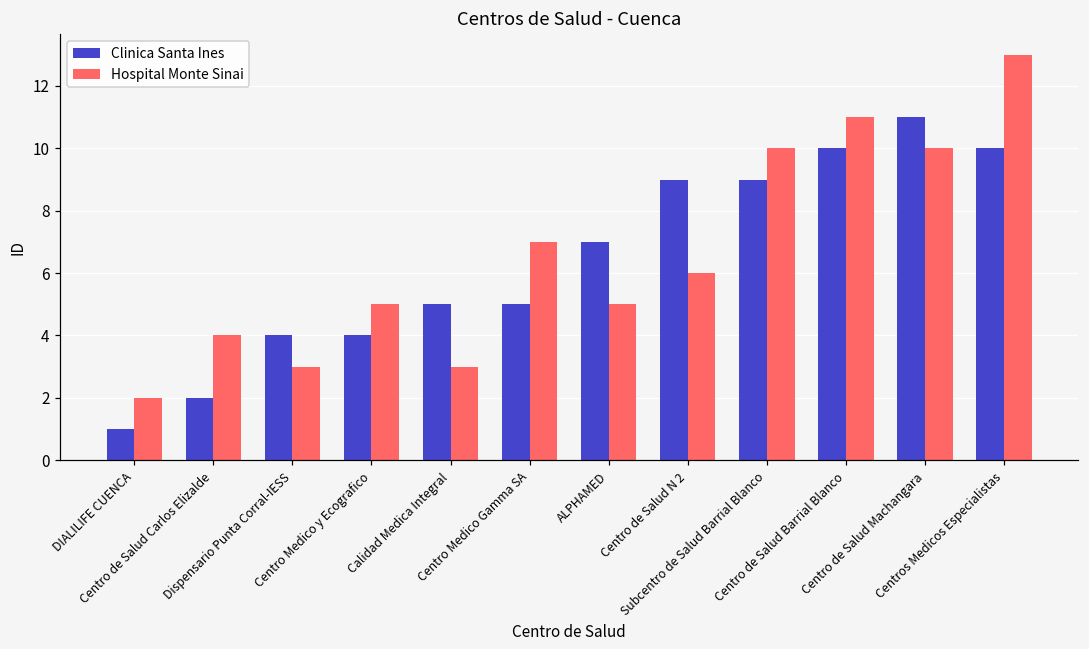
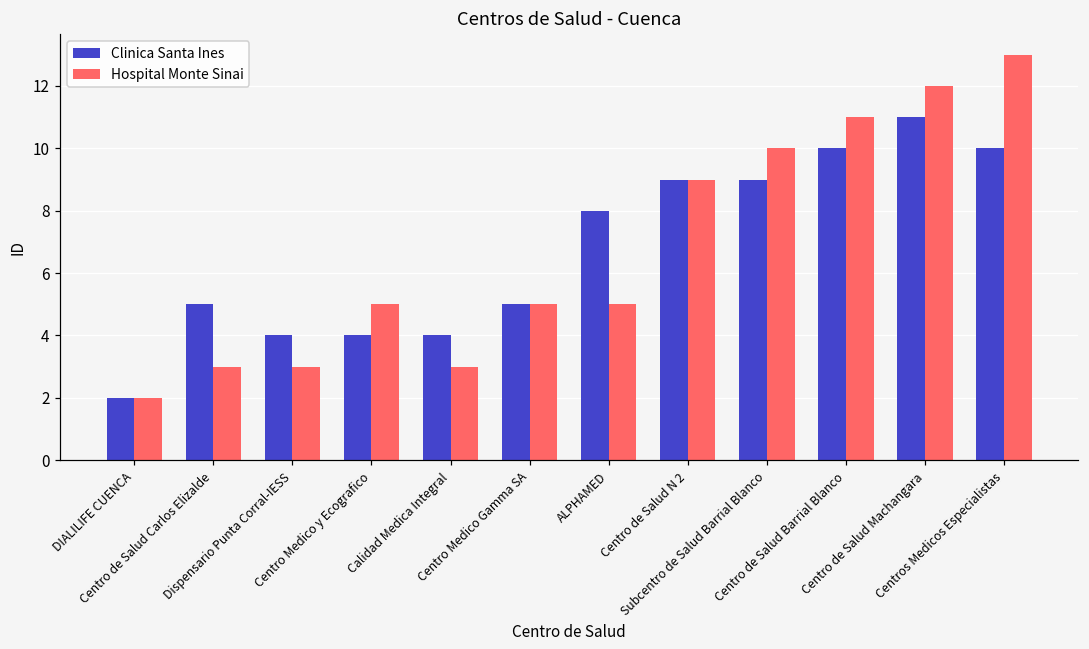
  {
    "Clinica Santa Ines": {
-     "DIALILIFE CUENCA": 1,
-     "Centro de Salud Carlos Elizalde": 2,
+     "DIALILIFE CUENCA": 2,
+     "Centro de Salud Carlos Elizalde": 5,
      "Dispensario Punta Corral-IESS": 4,
      "Centro Medico y Ecografico": 4,
-     "Calidad Medica Integral": 5,
+     "Calidad Medica Integral": 4,
      "Centro Medico Gamma SA": 5,
-     "ALPHAMED": 7,
+     "ALPHAMED": 8,
      "Centro de Salud N 2": 9,
      "Subcentro de Salud Barrial Blanco": 9,
      "Centro de Salud Barrial Blanco": 10,
      "Centro de Salud Machangara": 11,
      "Centros Medicos Especialistas": 10
    },
    "Hospital Monte Sinai": {
      "DIALILIFE CUENCA": 2,
-     "Centro de Salud Carlos Elizalde": 4,
+     "Centro de Salud Carlos Elizalde": 3,
      "Dispensario Punta Corral-IESS": 3,
      "Centro Medico y Ecografico": 5,
      "Calidad Medica Integral": 3,
-     "Centro Medico Gamma SA": 7,
+     "Centro Medico Gamma SA": 5,
      "ALPHAMED": 5,
-     "Centro de Salud N 2": 6,
+     "Centro de Salud N 2": 9,
      "Subcentro de Salud Barrial Blanco": 10,
      "Centro de Salud Barrial Blanco": 11,
-     "Centro de Salud Machangara": 10,
+     "Centro de Salud Machangara": 12,
      "Centros Medicos Especialistas": 13
    }
  }
